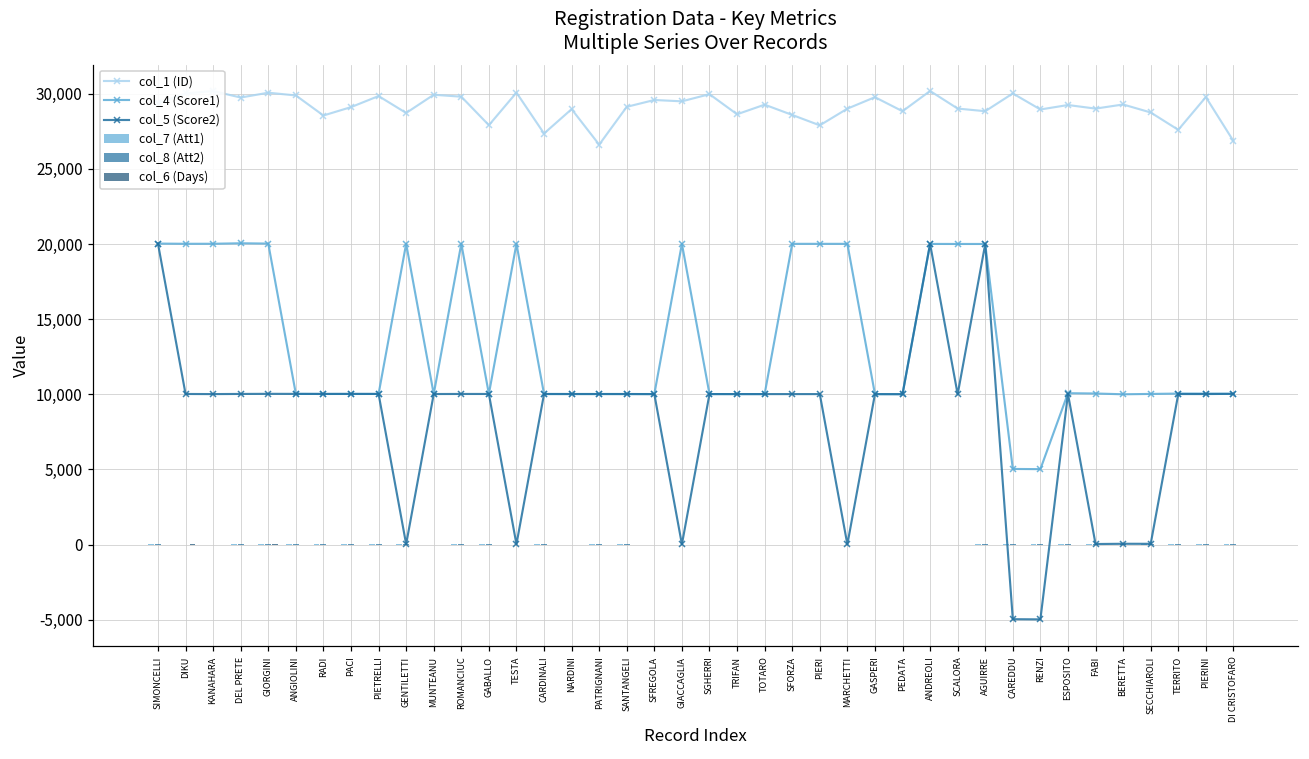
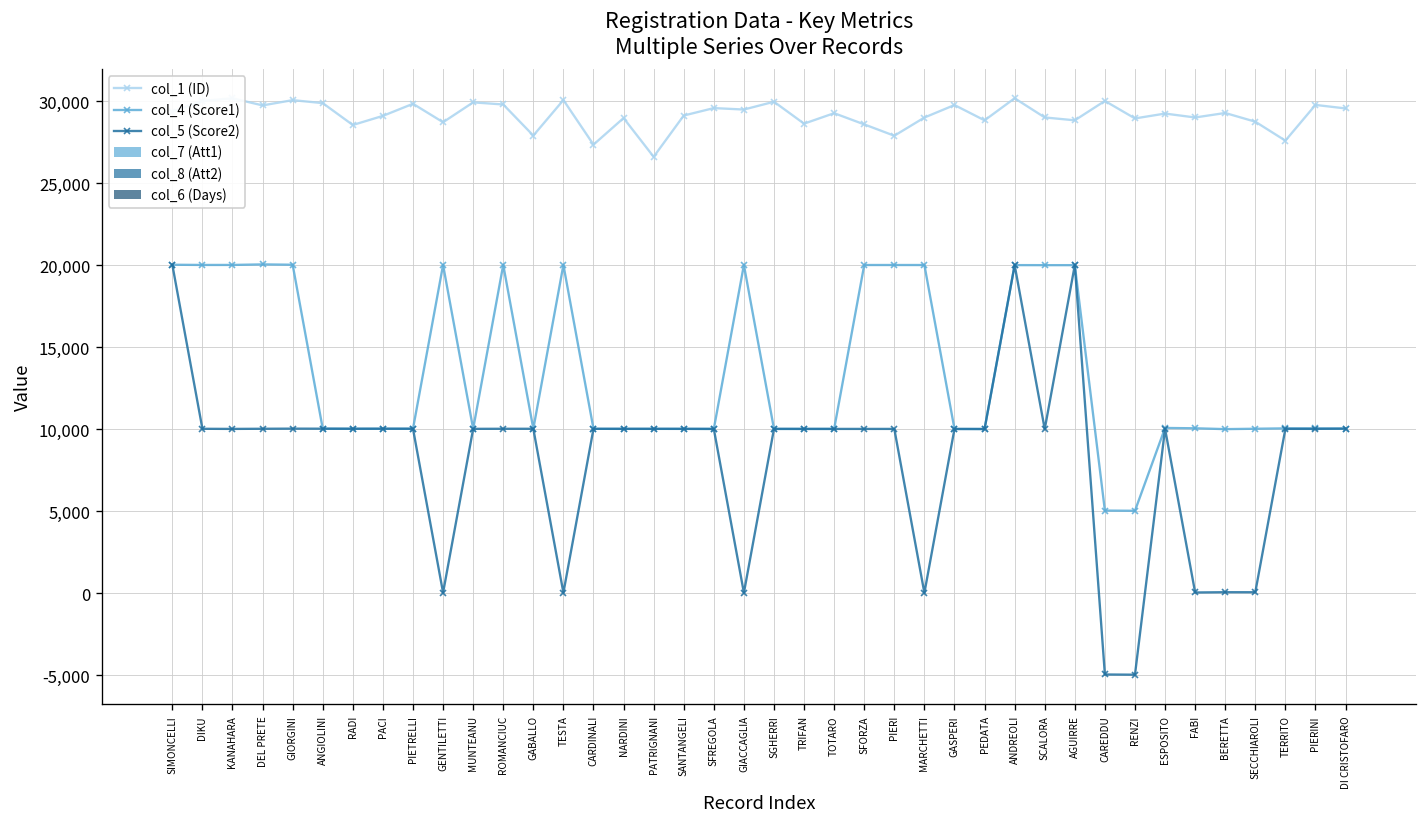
  {
    "col_1 (ID)": {
      "DEL PRETE": "29,800",
      "GIORGINI": "30,100",
      "ANGIOLINI": "29,900",
      "RADI": "28,600",
      "PACI": "29,100",
      "PIETRELLI": "29,900",
      "GENTILETTI": "28,700",
      "MUNTEANU": "29,900",
      "ROMANCIUC": "29,800",
      "GABALLO": "27,900",
      "TESTA": "30,100",
      "CARDINALI": "27,400",
      "NARDINI": "29,000",
      "PATRIGNANI": "26,600",
      "SANTANGELI": "29,100",
      "SFREGOLA": "29,600",
      "GIACCAGLIA": "29,500",
      "SGHERRI": "30,000",
      "TRIFAN": "28,600",
      "TOTARO": "29,300",
      "SFORZA": "28,600",
      "PIERI": "27,900",
      "MARCHETTI": "29,000",
      "GASPERI": "29,800",
      "PEDATA": "28,800",
      "ANDREOLI": "30,200",
      "SCALORA": "29,000",
      "AGUIRRE": "28,800",
      "CAREDDU": "30,000",
      "RENZI": "29,000",
      "ESPOSITO": "29,300",
      "FABI": "29,000",
      "BERETTA": "29,300",
      "SECCHIAROLI": "28,800",
      "TERRITO": "27,600",
      "PIERINI": "29,800",
-     "DI CRISTOFARO": "26,900"
+     "DI CRISTOFARO": "29,600"
    }
  }
